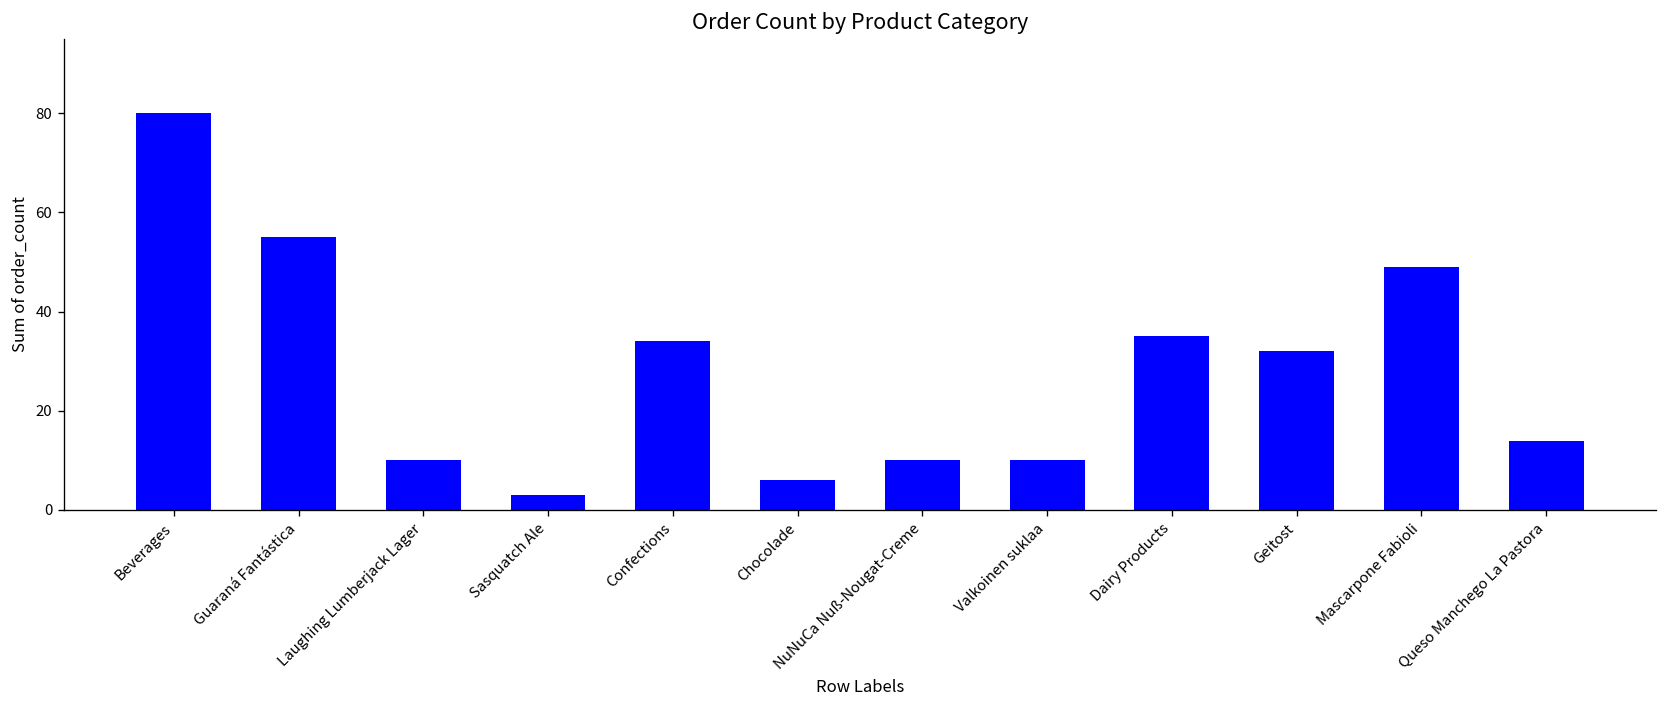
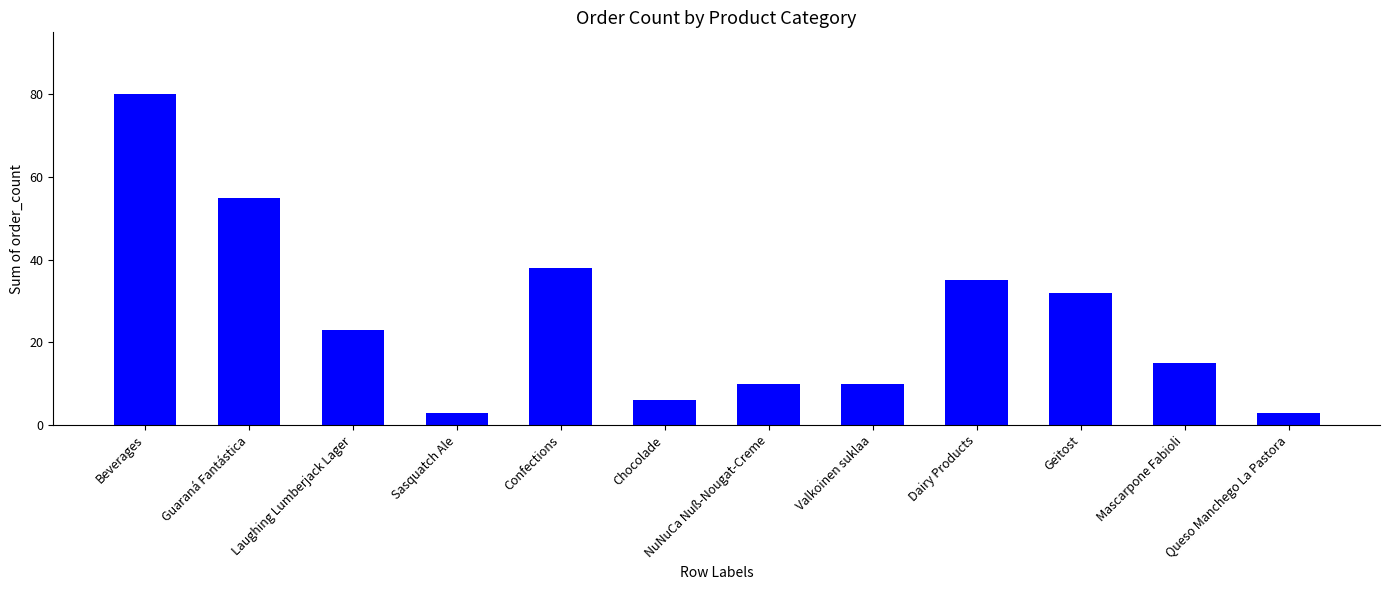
  {
    "Beverages": 80,
    "Guaraná Fantástica": 55,
-   "Laughing Lumberjack Lager": 10,
+   "Laughing Lumberjack Lager": 23,
    "Sasquatch Ale": 3,
-   "Confections": 34,
+   "Confections": 38,
    "Chocolade": 6,
    "NuNuCa Nuß-Nougat-Creme": 10,
    "Valkoinen suklaa": 10,
    "Dairy Products": 35,
    "Geitost": 32,
-   "Mascarpone Fabioli": 49,
-   "Queso Manchego La Pastora": 14
+   "Mascarpone Fabioli": 15,
+   "Queso Manchego La Pastora": 3
  }
